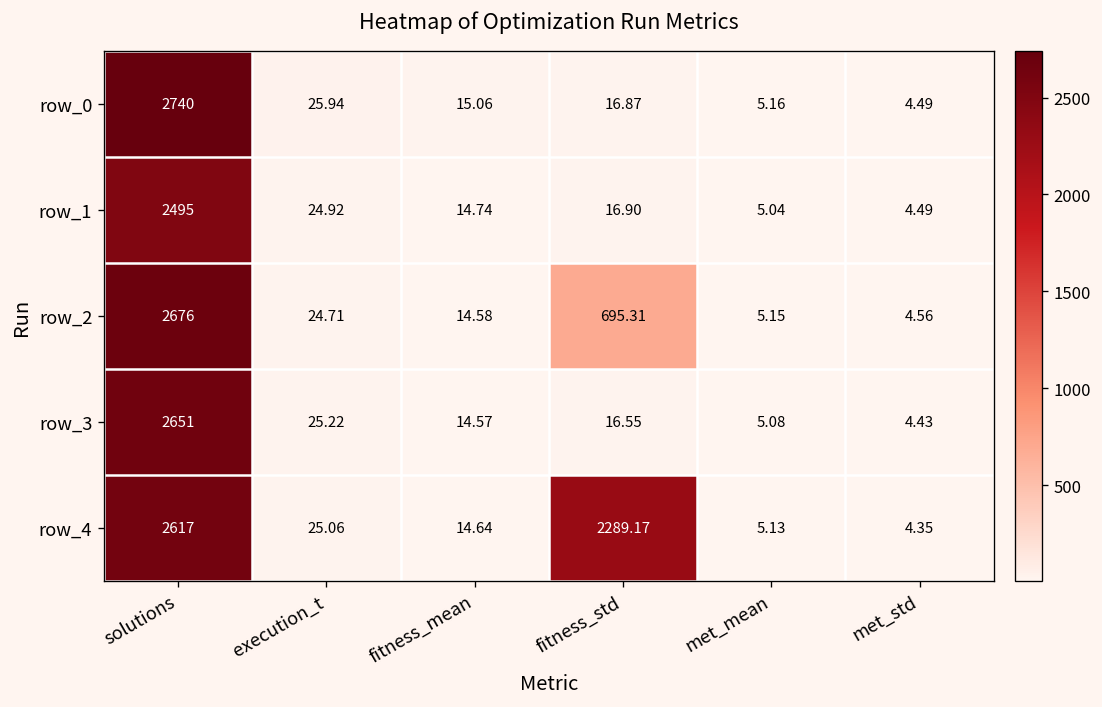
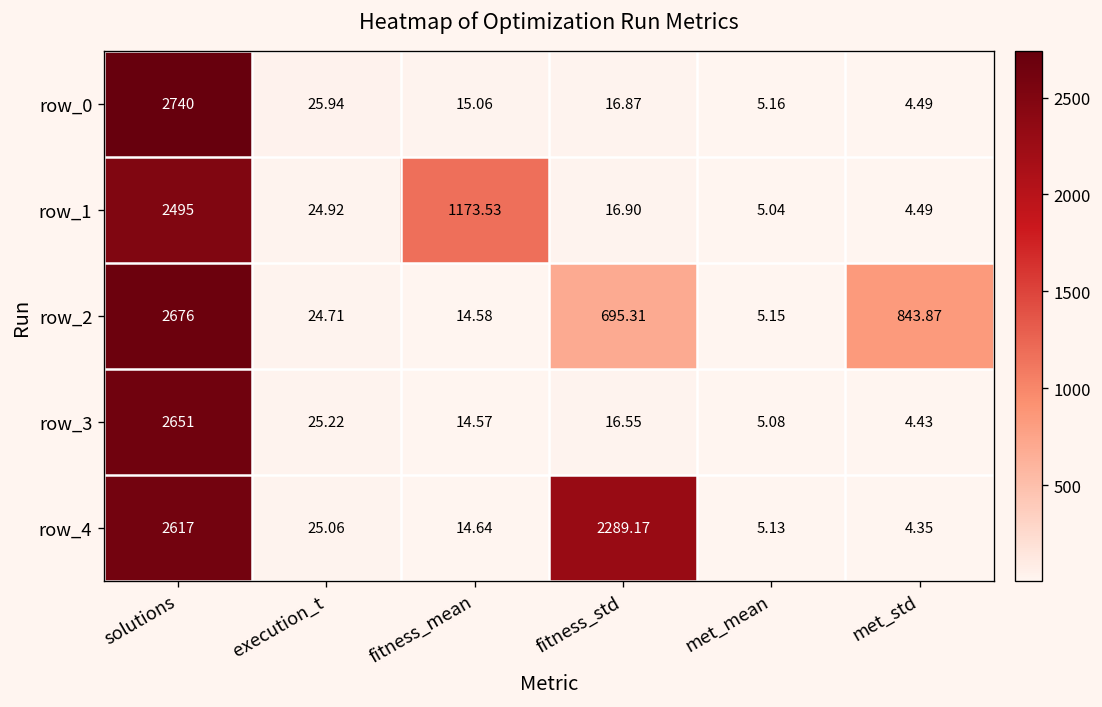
  {
    "row_0": {
      "solutions": 2740,
      "execution_t": 25.94,
      "fitness_mean": 15.06,
      "fitness_std": 16.87,
      "met_mean": 5.16,
      "met_std": 4.49
    },
    "row_1": {
      "solutions": 2495,
      "execution_t": 24.92,
-     "fitness_mean": 14.74,
+     "fitness_mean": 1173.53,
      "fitness_std": 16.90,
      "met_mean": 5.04,
      "met_std": 4.49
    },
    "row_2": {
      "solutions": 2676,
      "execution_t": 24.71,
      "fitness_mean": 14.58,
      "fitness_std": 695.31,
      "met_mean": 5.15,
-     "met_std": 4.56
+     "met_std": 843.87
    },
    "row_3": {
      "solutions": 2651,
      "execution_t": 25.22,
      "fitness_mean": 14.57,
      "fitness_std": 16.55,
      "met_mean": 5.08,
      "met_std": 4.43
    },
    "row_4": {
      "solutions": 2617,
      "execution_t": 25.06,
      "fitness_mean": 14.64,
      "fitness_std": 2289.17,
      "met_mean": 5.13,
      "met_std": 4.35
    }
  }
